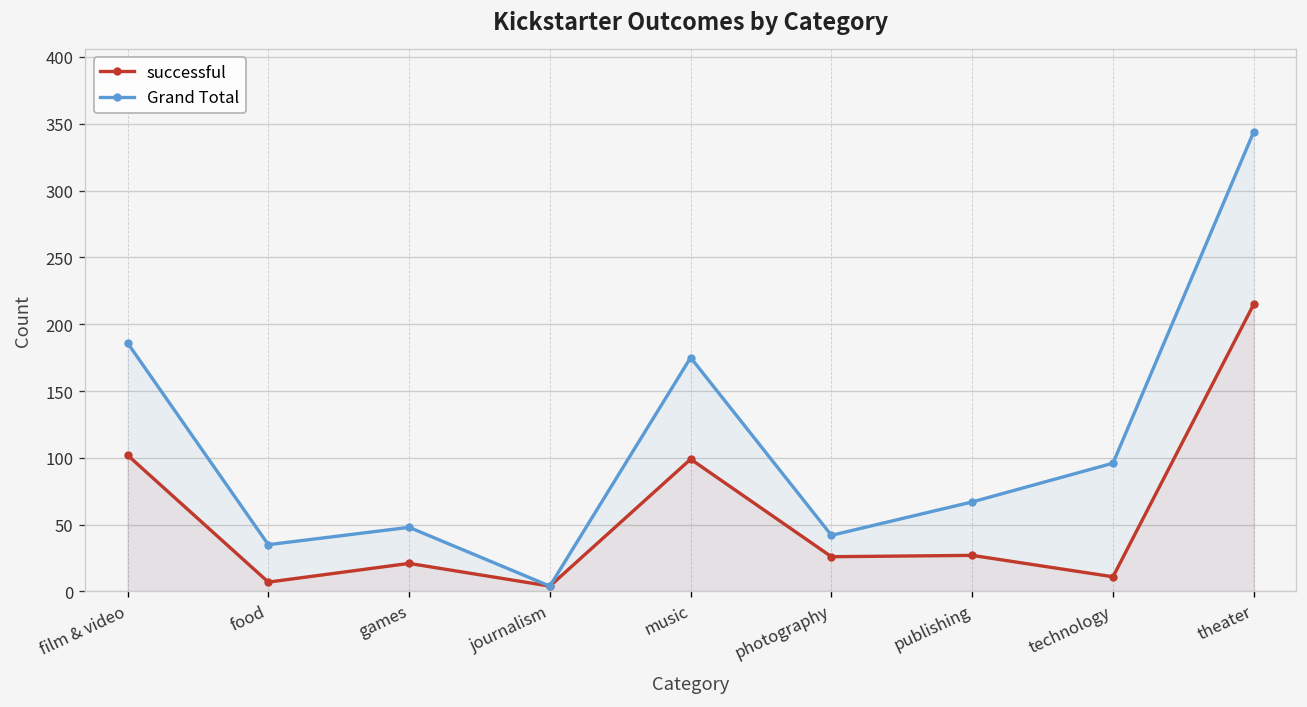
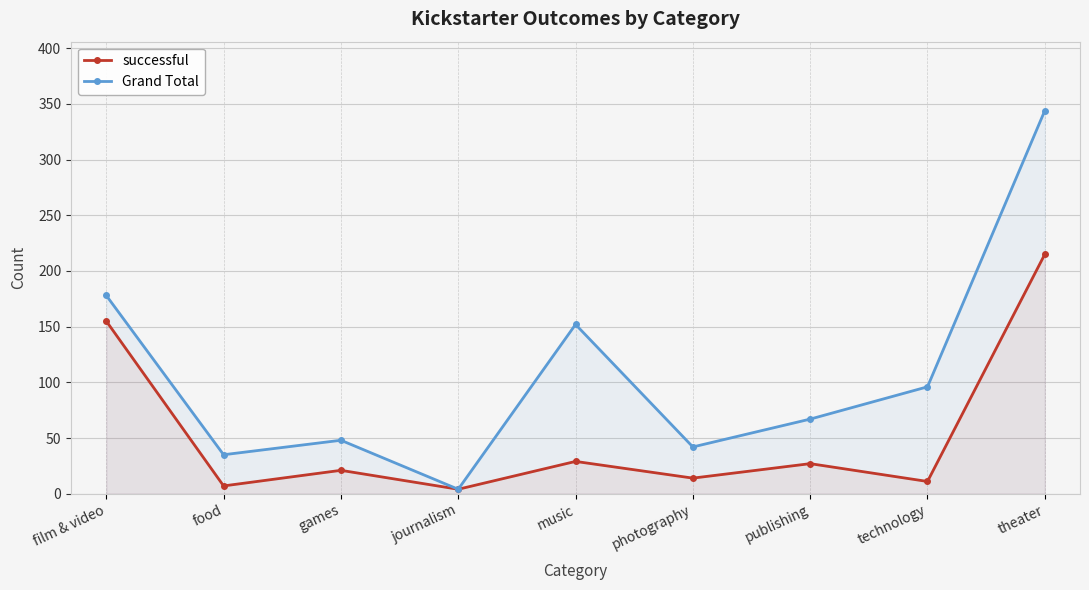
  {
    "successful": {
-     "film & video": 102,
+     "film & video": 155,
      "food": 7,
      "games": 21,
-     "music": 99,
-     "photography": 26,
+     "music": 29,
+     "photography": 14,
      "publishing": 27,
      "technology": 11,
      "theater": 215
    },
    "Grand Total": {
-     "film & video": 186,
+     "film & video": 178,
      "food": 35,
      "games": 48,
-     "music": 175,
+     "music": 152,
      "photography": 42,
      "publishing": 67,
      "technology": 96,
      "theater": 344
    }
  }
